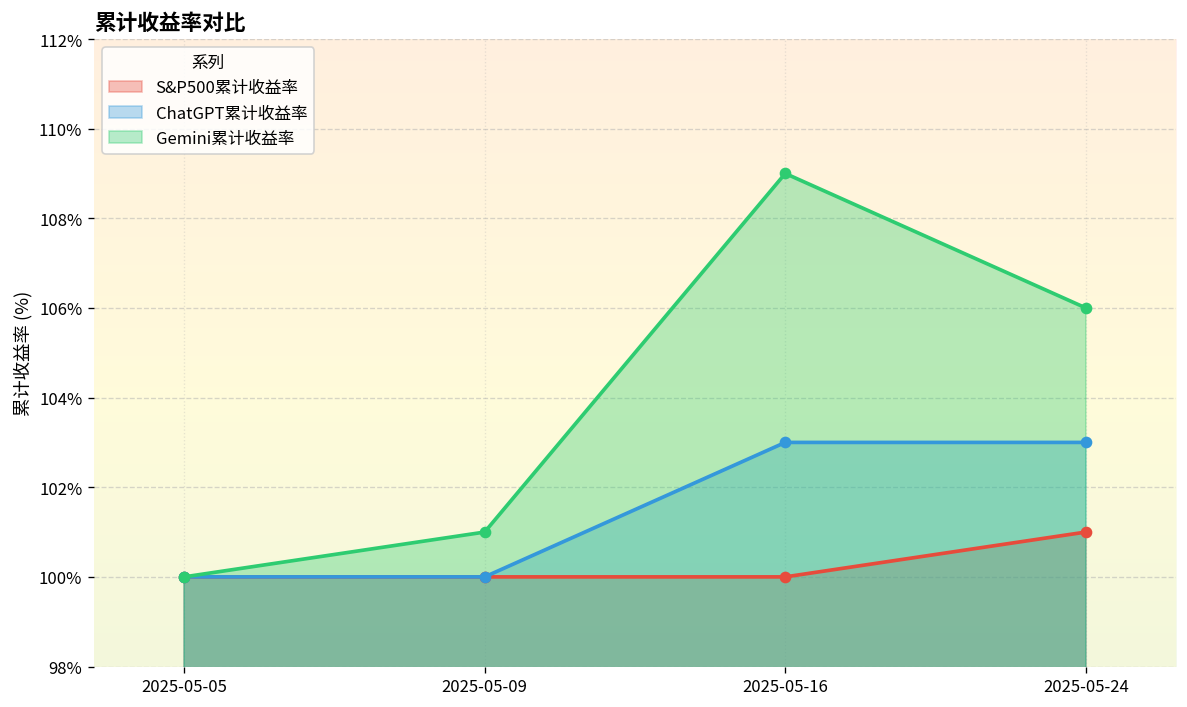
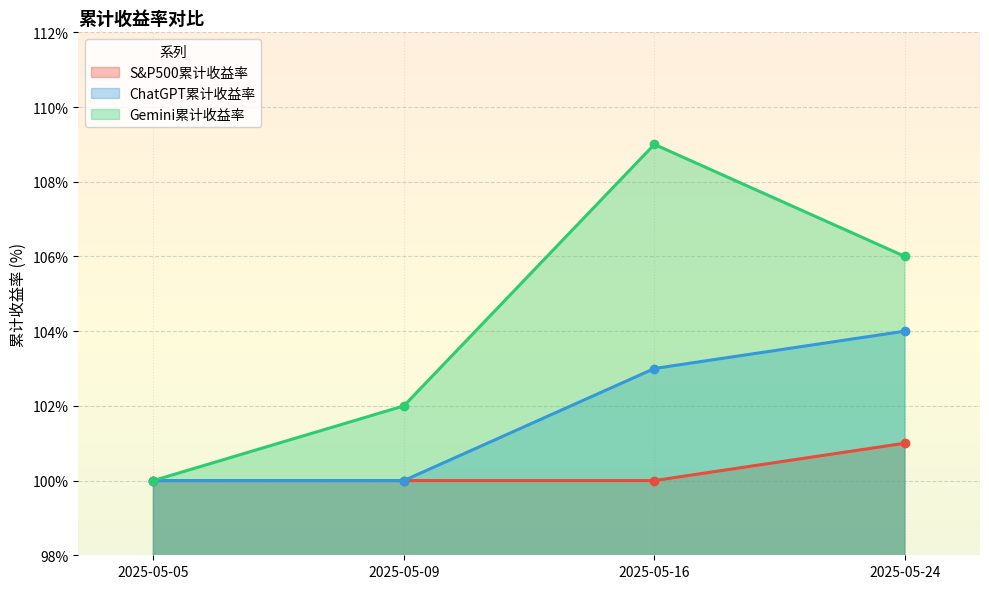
  {
    "S&P500累计收益率": {
      "2025-05-16": "100%",
      "2025-05-24": "101%"
    },
    "ChatGPT累计收益率": {
      "2025-05-16": "103%",
-     "2025-05-24": "103%"
+     "2025-05-24": "104%"
    },
    "Gemini累计收益率": {
-     "2025-05-09": "101%",
+     "2025-05-09": "102%",
      "2025-05-16": "109%",
      "2025-05-24": "106%"
    }
  }
